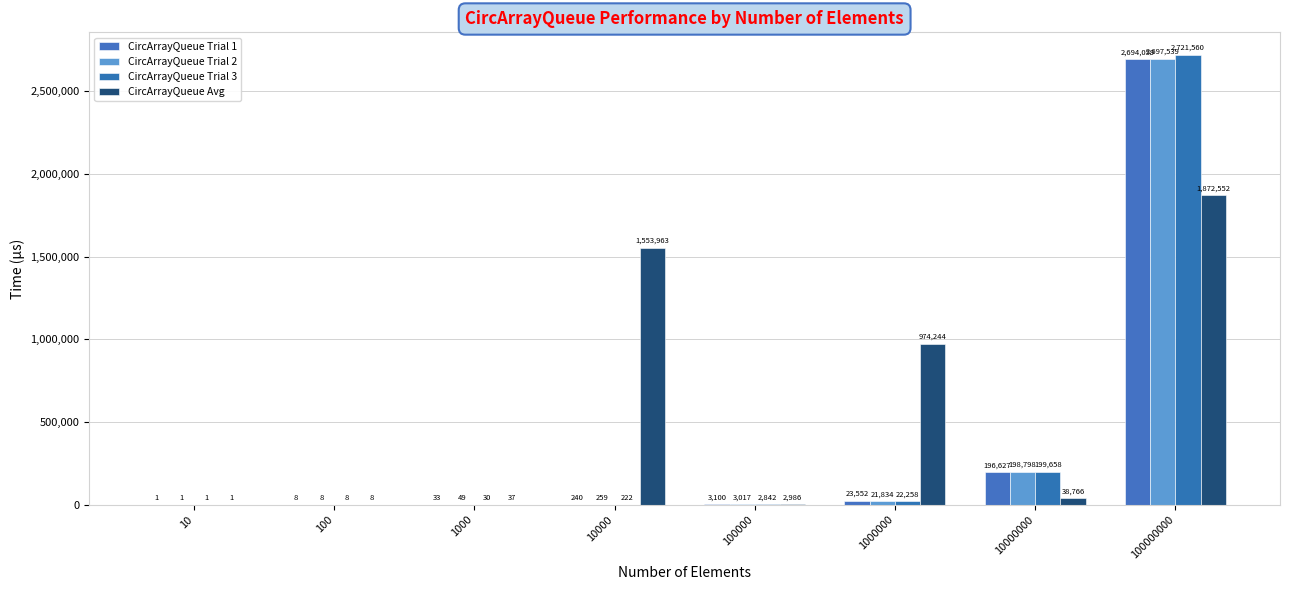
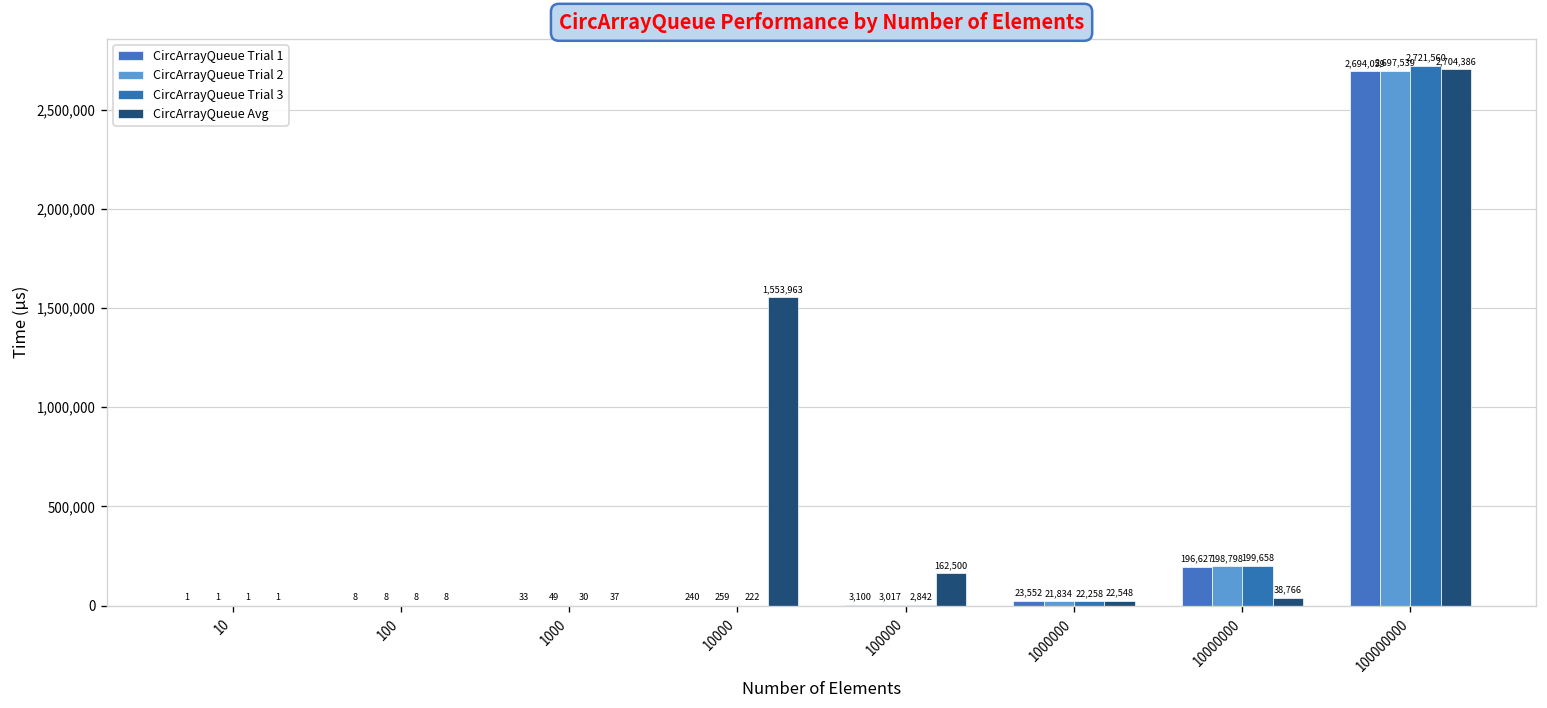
  {
    "CircArrayQueue Avg": {
      "10": "1",
      "100": "8",
      "1000": "37",
      "10000": "1,553,963",
-     "100000": "2,986",
-     "1000000": "974,244",
+     "100000": "162,500",
+     "1000000": "22,548",
      "10000000": "38,766",
-     "100000000": "1,872,552"
+     "100000000": "2,704,386"
    }
  }
